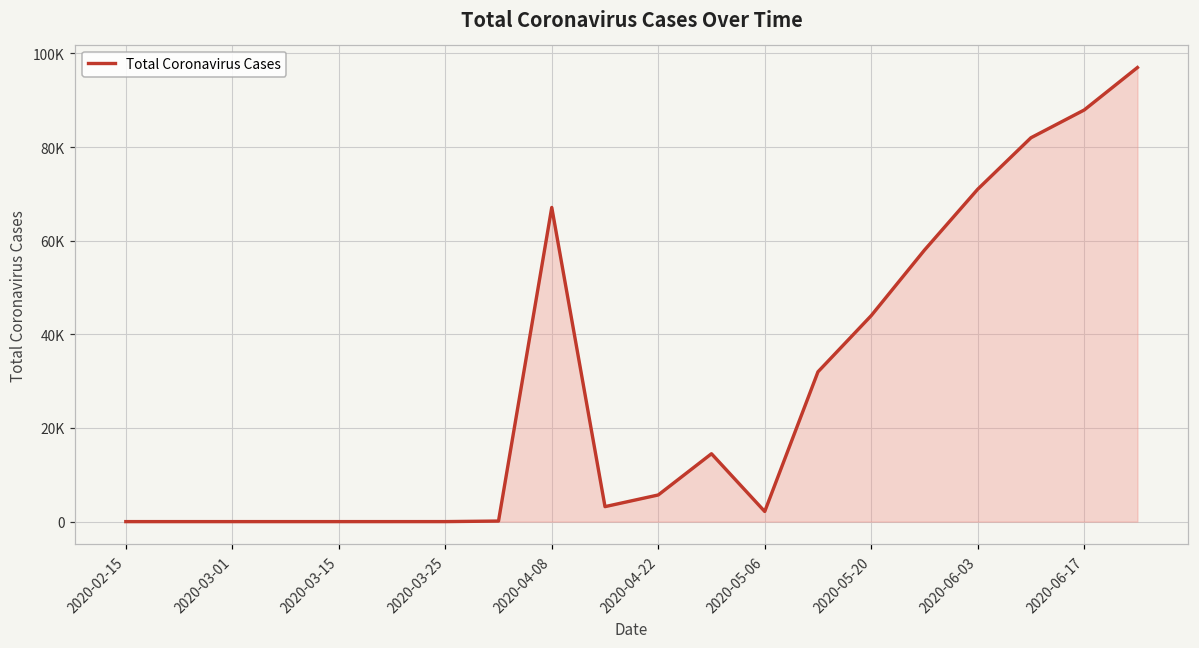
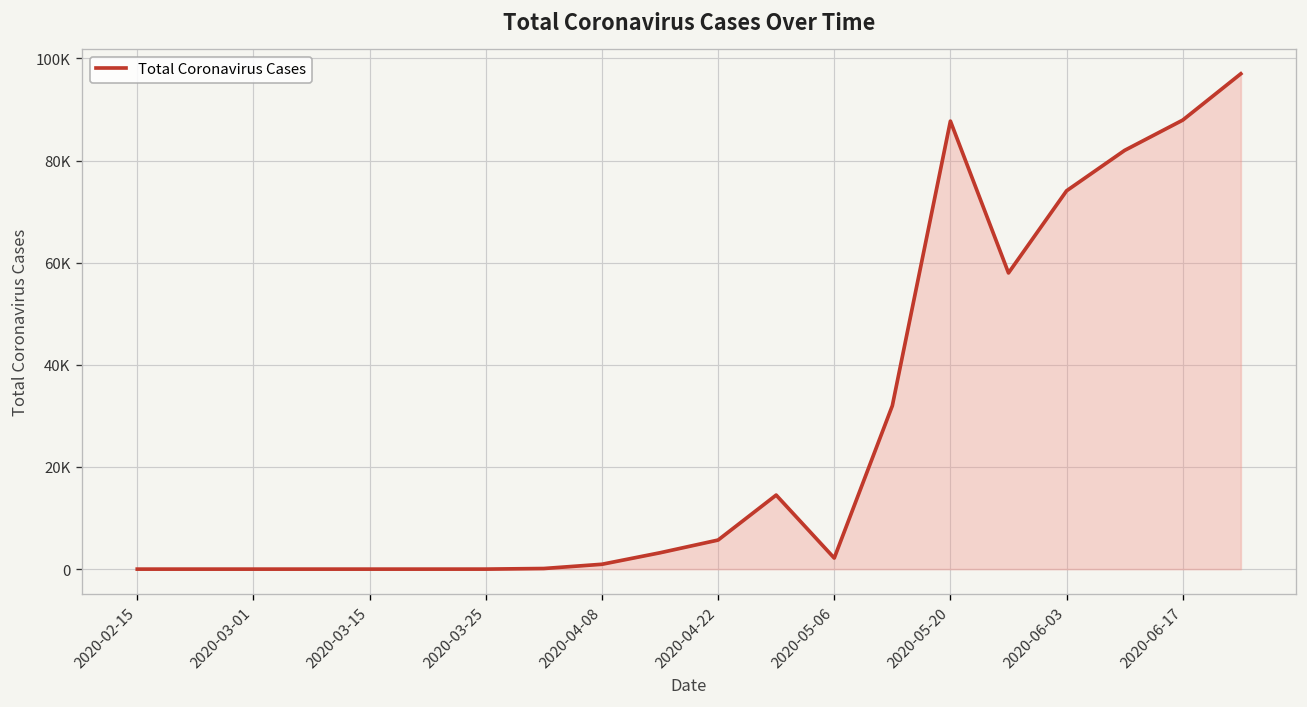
  {
    "2020-02-15": 0,
    "2020-03-01": 0,
    "2020-03-15": 0,
    "2020-03-25": 0,
-   "2020-04-08": 67000,
+   "2020-04-08": 1000,
    "2020-04-22": 6000,
    "2020-05-06": 2000,
-   "2020-05-20": 44000,
-   "2020-06-03": 71000,
+   "2020-05-20": 88000,
+   "2020-06-03": 74000,
    "2020-06-17": 88000
  }
